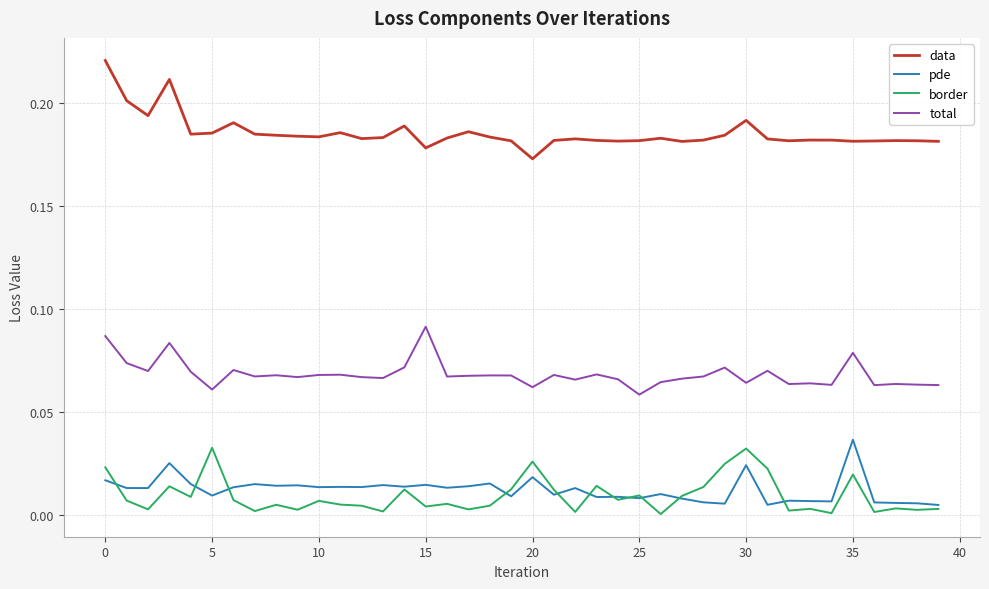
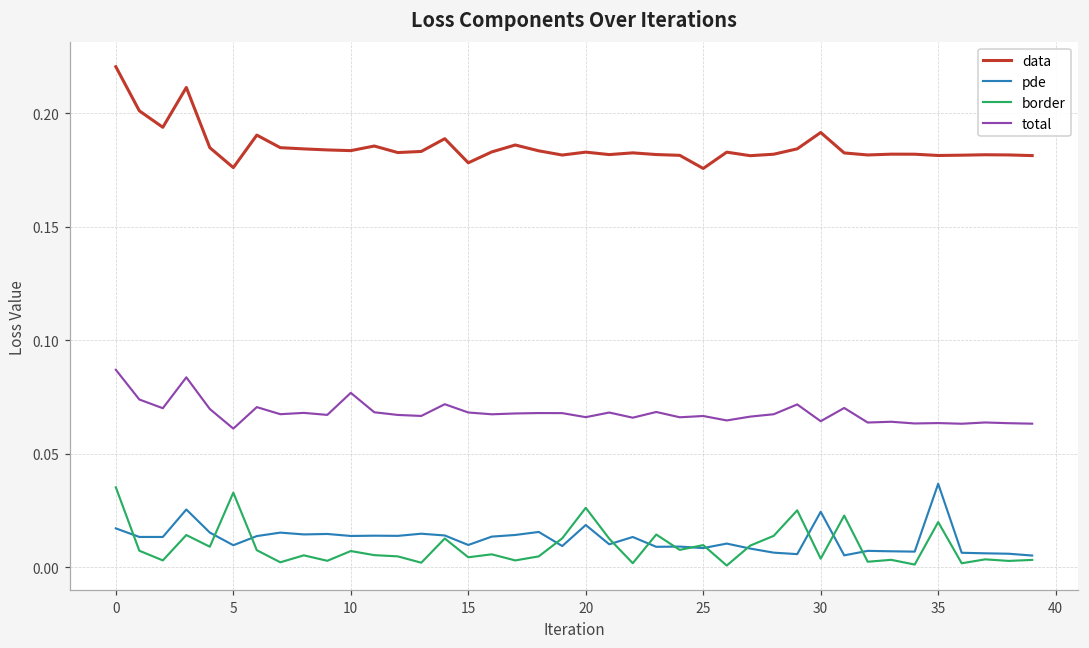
  {
    "data": {
      "0": 0.221,
-     "5": 0.185,
+     "5": 0.176,
      "10": 0.184,
      "15": 0.178,
-     "20": 0.173,
-     "25": 0.182,
+     "20": 0.183,
+     "25": 0.176,
      "30": 0.192,
      "35": 0.181
    },
    "pde": {
      "0": 0.017,
      "5": 0.010,
      "10": 0.014,
-     "15": 0.015,
+     "15": 0.010,
      "20": 0.019,
      "25": 0.008,
      "30": 0.024,
      "35": 0.037
    },
    "border": {
-     "0": 0.023,
+     "0": 0.035,
      "5": 0.033,
      "10": 0.007,
      "15": 0.004,
      "20": 0.026,
      "25": 0.010,
-     "30": 0.032,
+     "30": 0.004,
      "35": 0.020
    },
    "total": {
      "0": 0.087,
      "5": 0.061,
-     "10": 0.068,
-     "15": 0.091,
-     "20": 0.062,
-     "25": 0.059,
+     "10": 0.077,
+     "15": 0.068,
+     "20": 0.066,
+     "25": 0.067,
      "30": 0.064,
-     "35": 0.079
+     "35": 0.063
    }
  }
